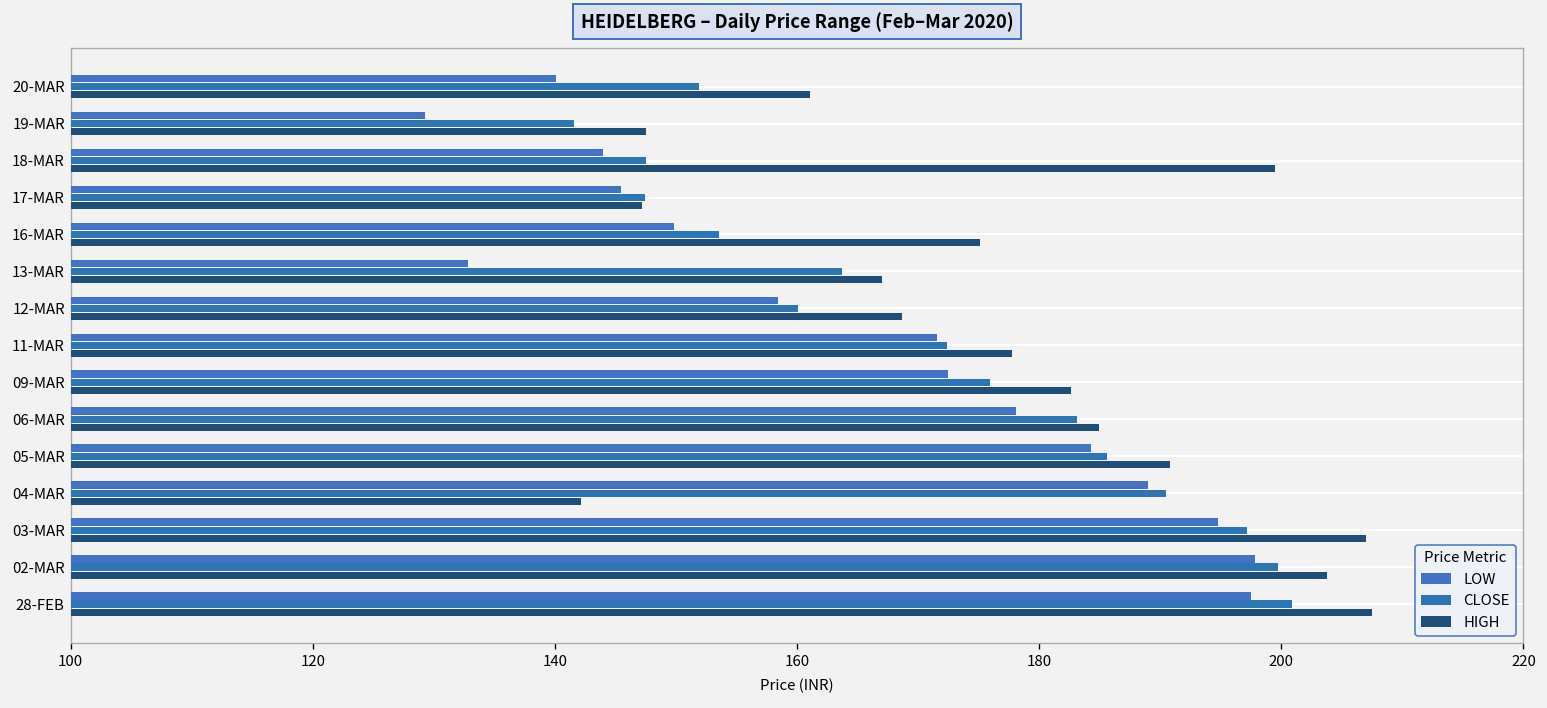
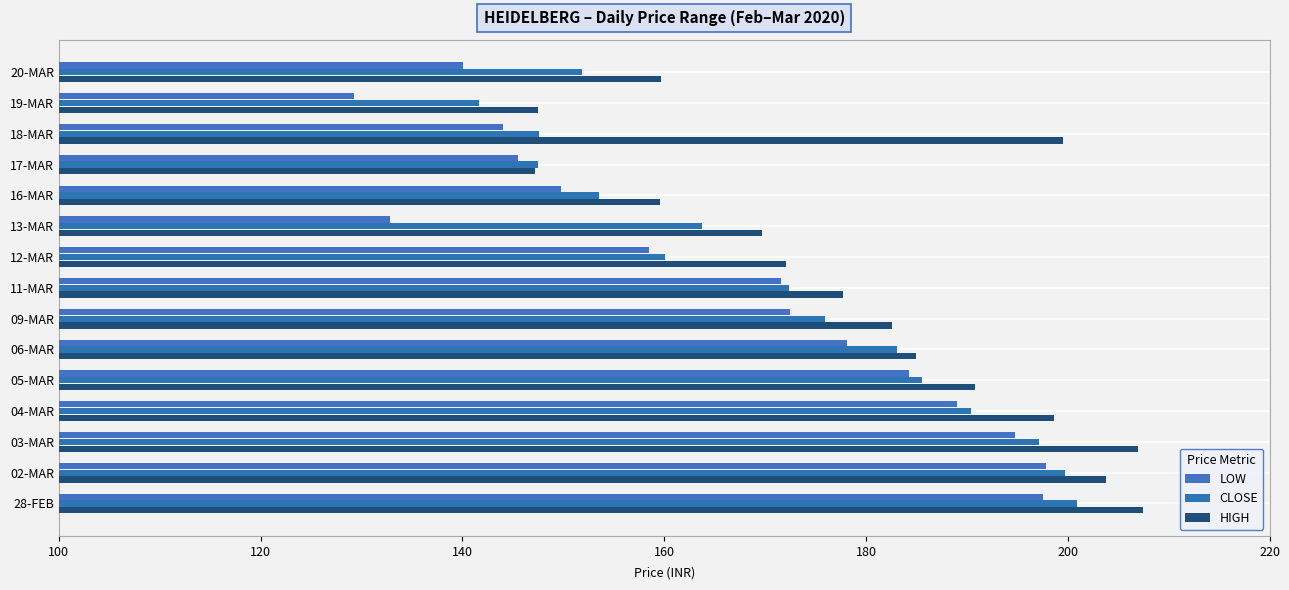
  {
    "HIGH": {
-     "20-MAR": 161.1,
+     "20-MAR": 159.7,
      "19-MAR": 147.5,
      "18-MAR": 199.5,
      "17-MAR": 147.2,
-     "16-MAR": 175.1,
-     "13-MAR": 167.0,
-     "12-MAR": 168.7,
+     "16-MAR": 159.6,
+     "13-MAR": 169.7,
+     "12-MAR": 172.1,
      "11-MAR": 177.8,
      "09-MAR": 182.6,
      "06-MAR": 185.0,
      "05-MAR": 190.8,
-     "04-MAR": 142.1,
+     "04-MAR": 198.7,
      "03-MAR": 207.0,
      "02-MAR": 203.8,
      "28-FEB": 207.5
    }
  }
